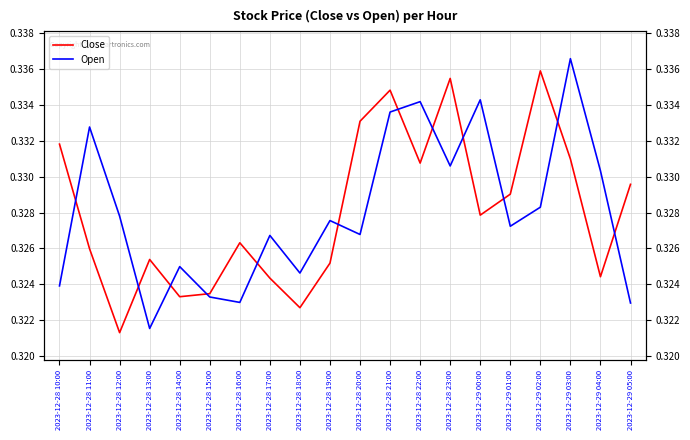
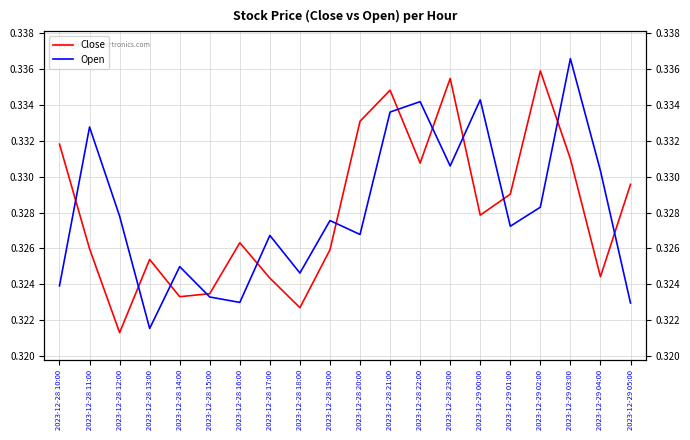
  {
    "Close": {
      "2023-12-28 10:00": 0.3318,
      "2023-12-28 11:00": 0.3260,
      "2023-12-28 12:00": 0.3213,
      "2023-12-28 13:00": 0.3254,
      "2023-12-28 14:00": 0.3233,
      "2023-12-28 15:00": 0.3235,
      "2023-12-28 16:00": 0.3263,
      "2023-12-28 17:00": 0.3243,
      "2023-12-28 18:00": 0.3227,
-     "2023-12-28 19:00": 0.3252,
+     "2023-12-28 19:00": 0.3259,
      "2023-12-28 20:00": 0.3331,
      "2023-12-28 21:00": 0.3348,
      "2023-12-28 22:00": 0.3308,
      "2023-12-28 23:00": 0.3355,
      "2023-12-29 00:00": 0.3279,
      "2023-12-29 01:00": 0.3290,
      "2023-12-29 02:00": 0.3359,
      "2023-12-29 03:00": 0.3310,
      "2023-12-29 04:00": 0.3244,
      "2023-12-29 05:00": 0.3296
    },
    "Open": {
      "2023-12-28 10:00": 0.3239,
      "2023-12-28 11:00": 0.3328,
      "2023-12-28 12:00": 0.3278,
      "2023-12-28 13:00": 0.3215,
      "2023-12-28 14:00": 0.3250,
      "2023-12-28 15:00": 0.3233,
      "2023-12-28 16:00": 0.3230,
      "2023-12-28 17:00": 0.3267,
      "2023-12-28 18:00": 0.3246,
      "2023-12-28 19:00": 0.3276,
      "2023-12-28 20:00": 0.3268,
      "2023-12-28 21:00": 0.3336,
      "2023-12-28 22:00": 0.3342,
      "2023-12-28 23:00": 0.3306,
      "2023-12-29 00:00": 0.3343,
      "2023-12-29 01:00": 0.3272,
      "2023-12-29 02:00": 0.3283,
      "2023-12-29 03:00": 0.3366,
      "2023-12-29 04:00": 0.3303,
      "2023-12-29 05:00": 0.3230
    }
  }
